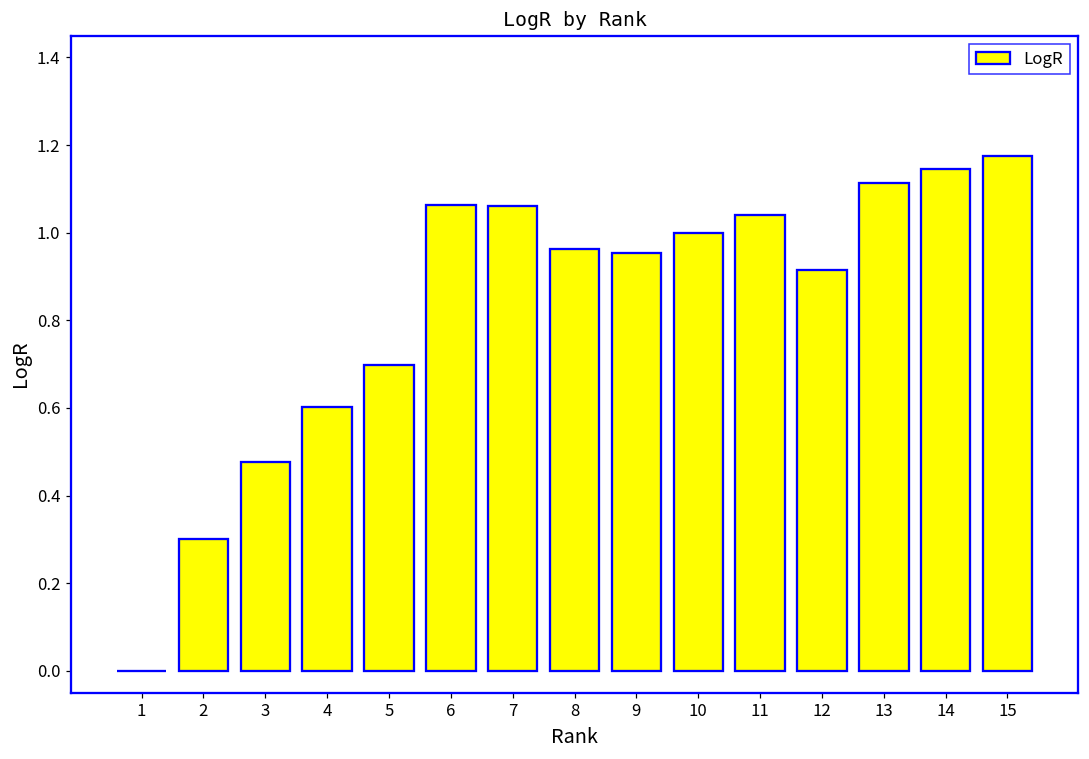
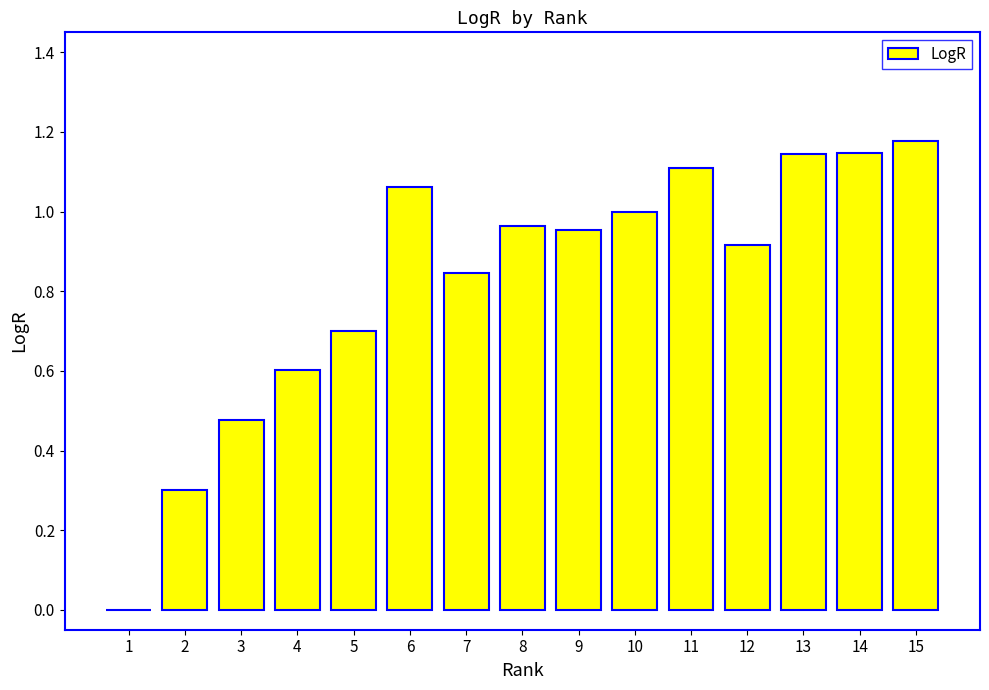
  {
    "1": 0.00,
    "2": 0.30,
    "3": 0.48,
    "4": 0.60,
    "5": 0.70,
    "6": 1.06,
-   "7": 1.06,
+   "7": 0.85,
    "8": 0.96,
    "9": 0.95,
    "10": 1.00,
-   "11": 1.04,
+   "11": 1.11,
    "12": 0.92,
-   "13": 1.11,
+   "13": 1.14,
    "14": 1.15,
    "15": 1.18
  }
